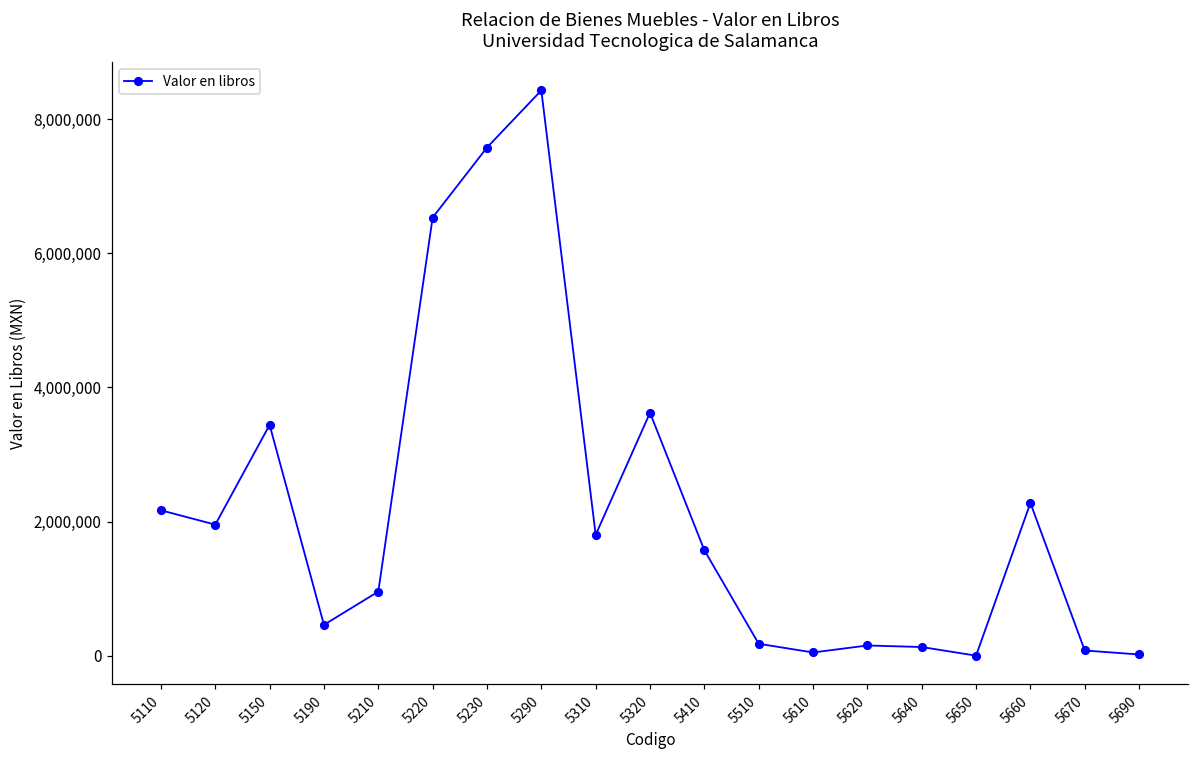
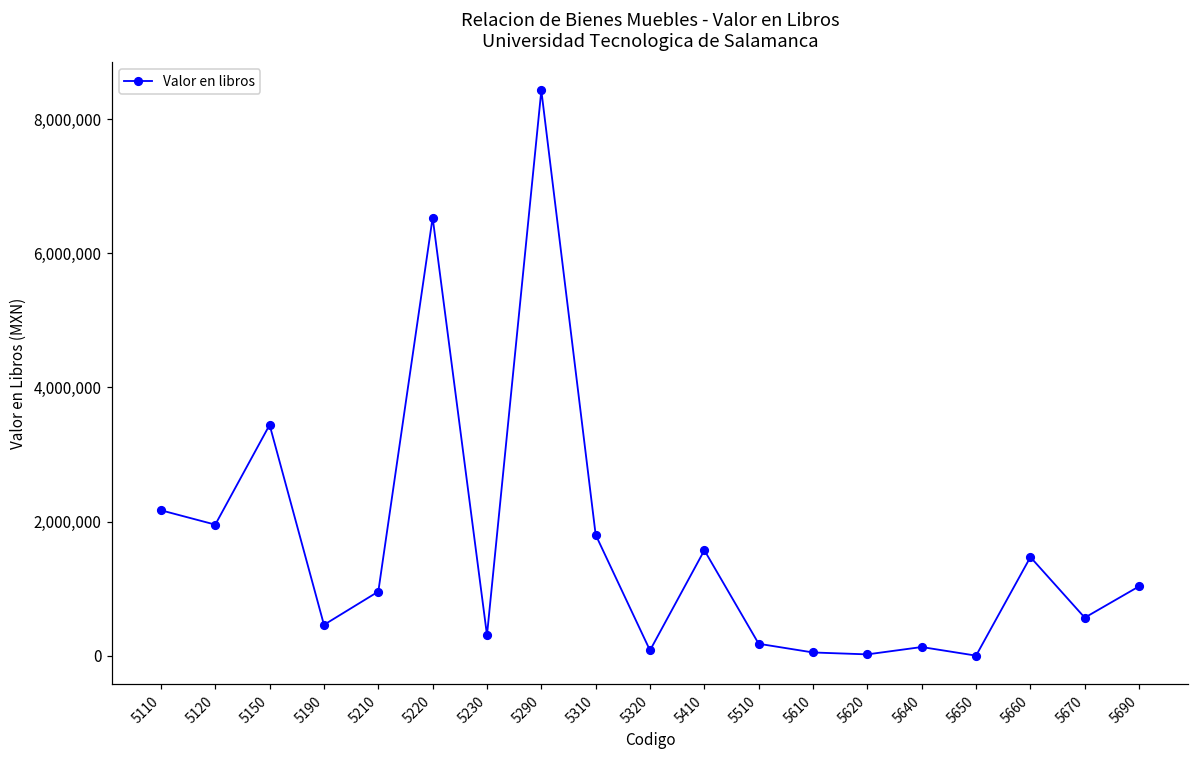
  {
    "5110": "2,200,000",
    "5120": "2,000,000",
    "5150": "3,400,000",
    "5190": "500,000",
    "5210": "1,000,000",
    "5220": "6,500,000",
-   "5230": "7,600,000",
+   "5230": "300,000",
    "5290": "8,400,000",
    "5310": "1,800,000",
-   "5320": "3,600,000",
+   "5320": "100,000",
    "5410": "1,600,000",
    "5510": "200,000",
    "5610": "0",
-   "5620": "200,000",
+   "5620": "0",
    "5640": "100,000",
    "5650": "0",
-   "5660": "2,300,000",
-   "5670": "100,000",
-   "5690": "0"
+   "5660": "1,500,000",
+   "5670": "600,000",
+   "5690": "1,000,000"
  }
